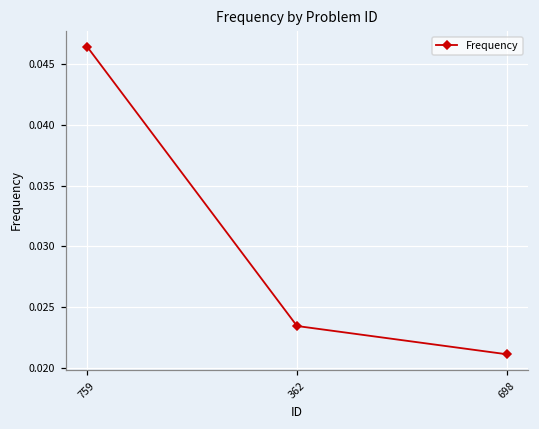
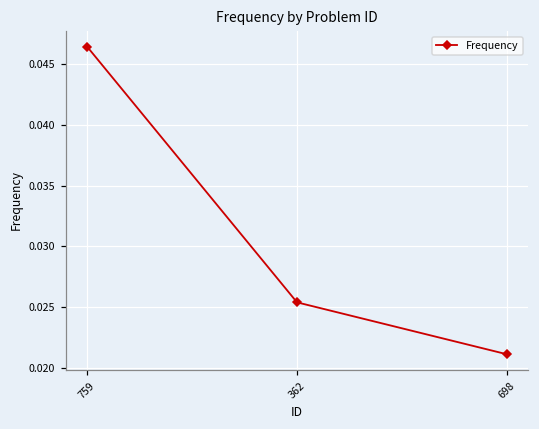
  {
    "759": 0.0465,
-   "362": 0.0234,
+   "362": 0.0254,
    "698": 0.0211
  }
